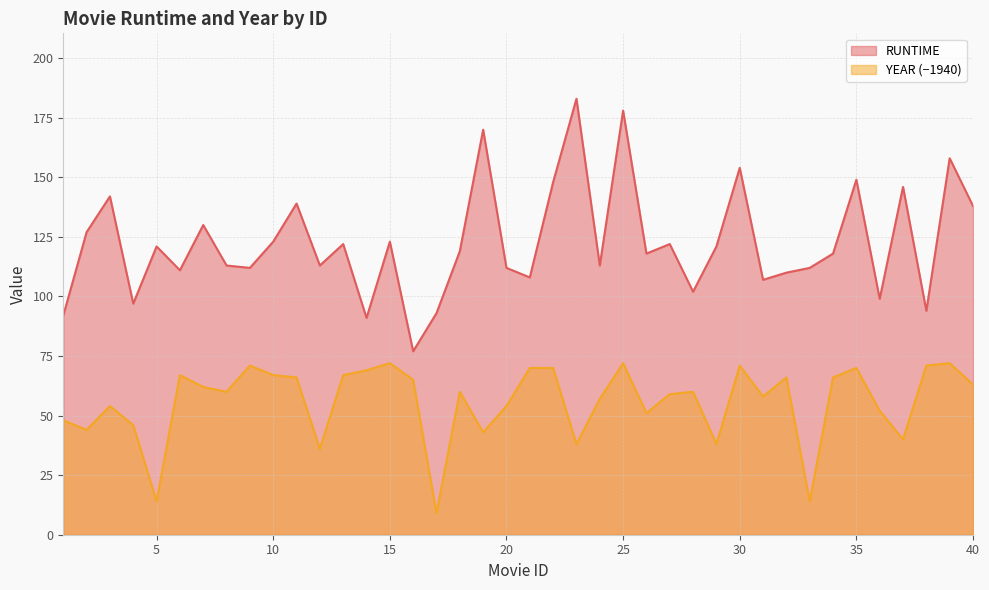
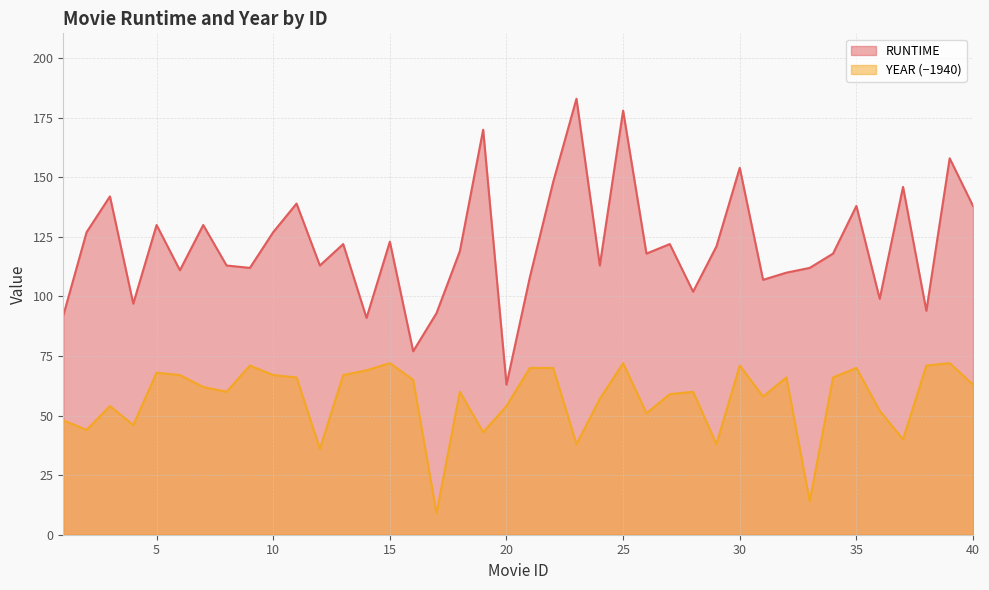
  {
    "RUNTIME": {
-     "5": 121,
-     "10": 123,
+     "5": 130,
+     "10": 127,
      "15": 123,
-     "20": 112,
+     "20": 63,
      "25": 178,
      "30": 154,
-     "35": 149,
+     "35": 138,
      "40": 138
    },
    "YEAR (−1940)": {
-     "5": 14,
+     "5": 68,
      "10": 67,
      "15": 72,
      "20": 54,
      "25": 72,
      "30": 71,
      "35": 70,
      "40": 63
    }
  }
